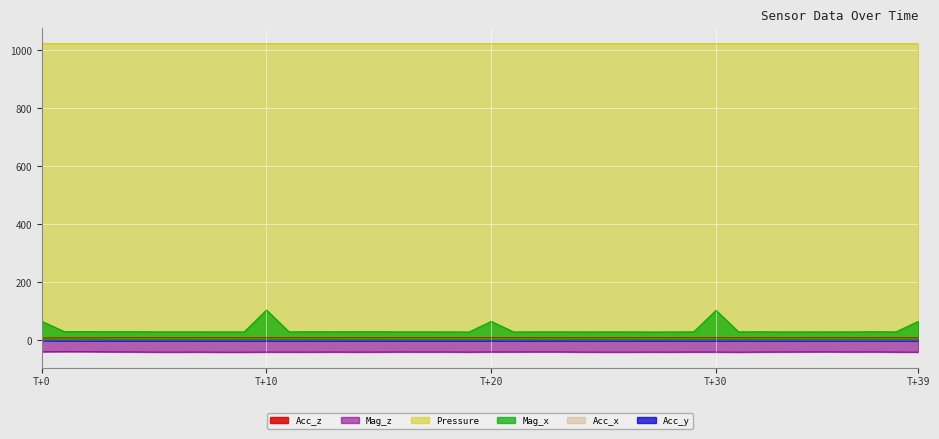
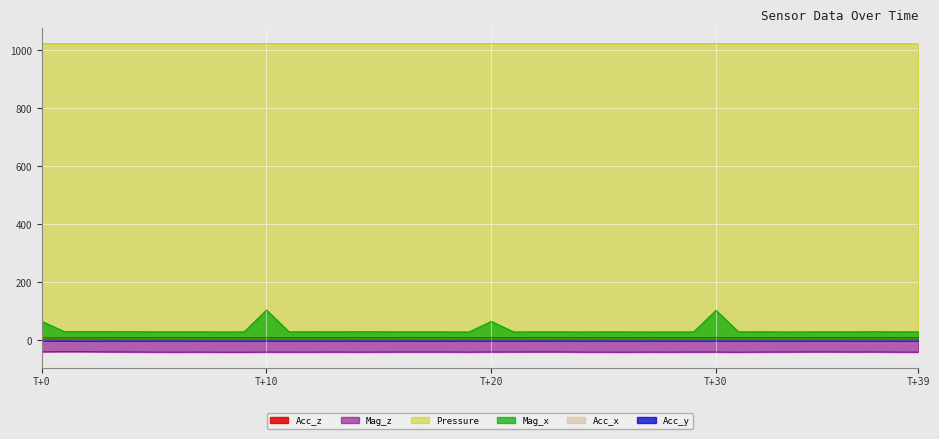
  {
    "Acc_z": {
      "T+10": 10,
      "T+20": 10,
      "T+30": 10
    },
    "Pressure": {
      "T+0": 1020,
      "T+10": 1020,
      "T+20": 1020,
      "T+30": 1020,
      "T+39": 1020
    },
    "Mag_x": {
      "T+0": 70,
      "T+10": 110,
      "T+20": 70,
      "T+30": 100,
-     "T+39": 70
+     "T+39": 30
    }
  }
